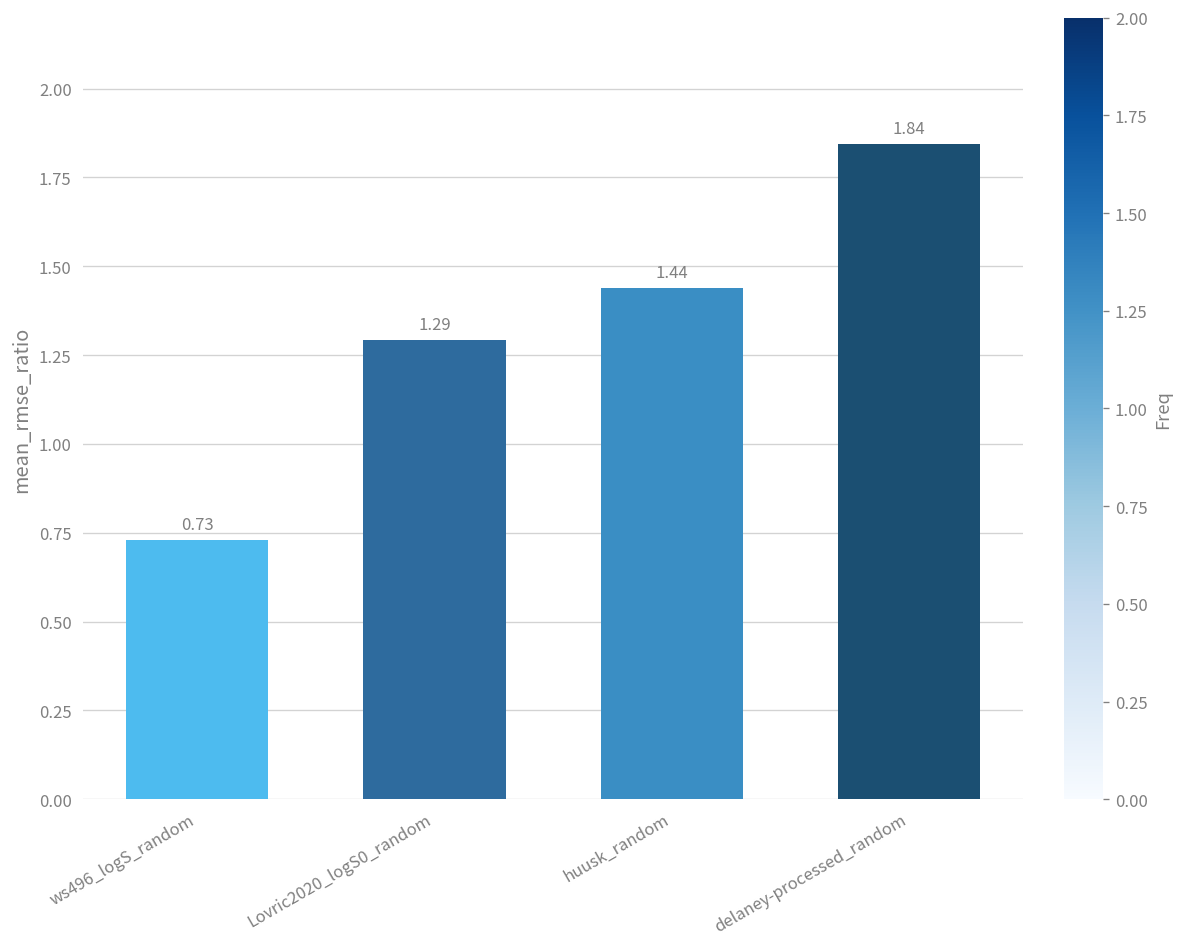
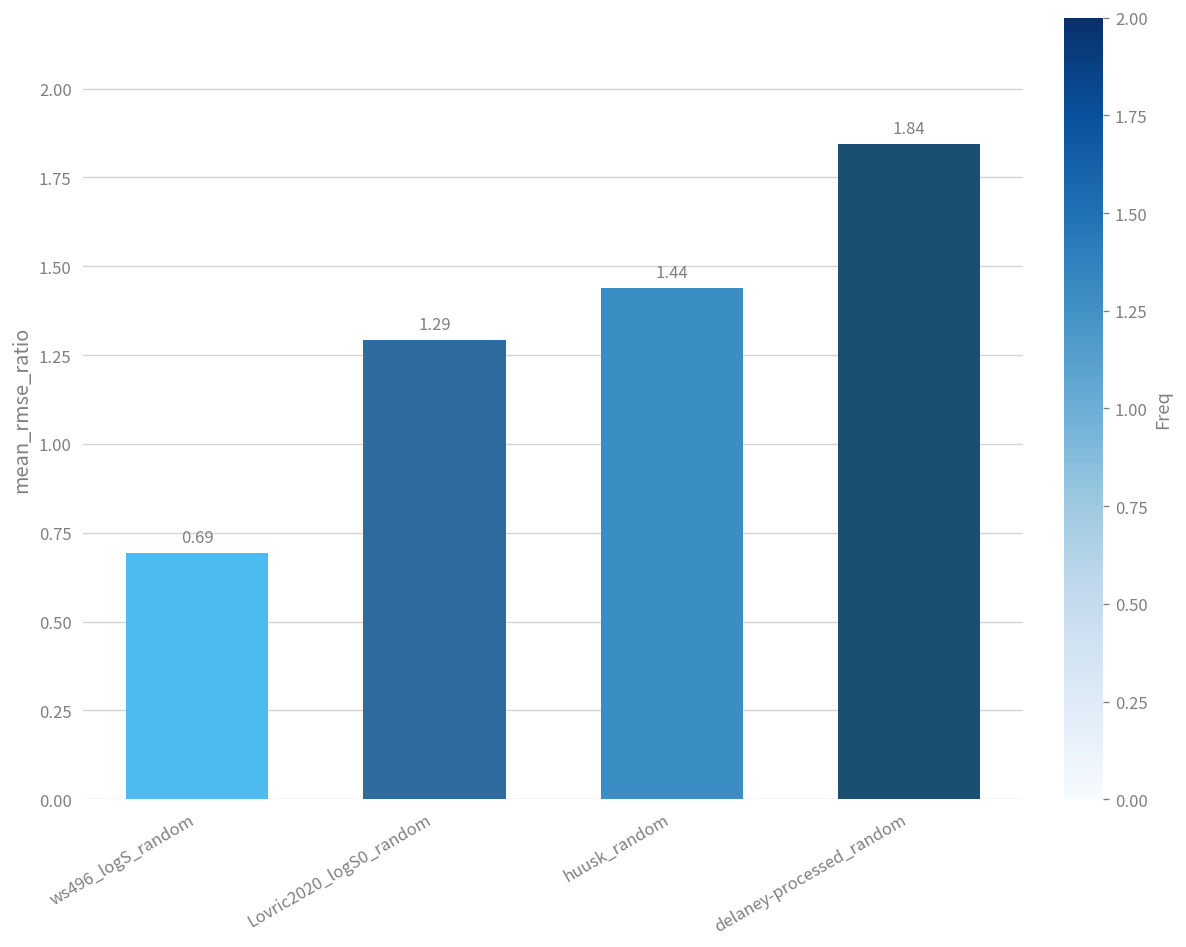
  {
-   "ws496_logS_random": 0.73,
+   "ws496_logS_random": 0.69,
    "Lovric2020_logS0_random": 1.29,
    "huusk_random": 1.44,
    "delaney-processed_random": 1.84
  }
